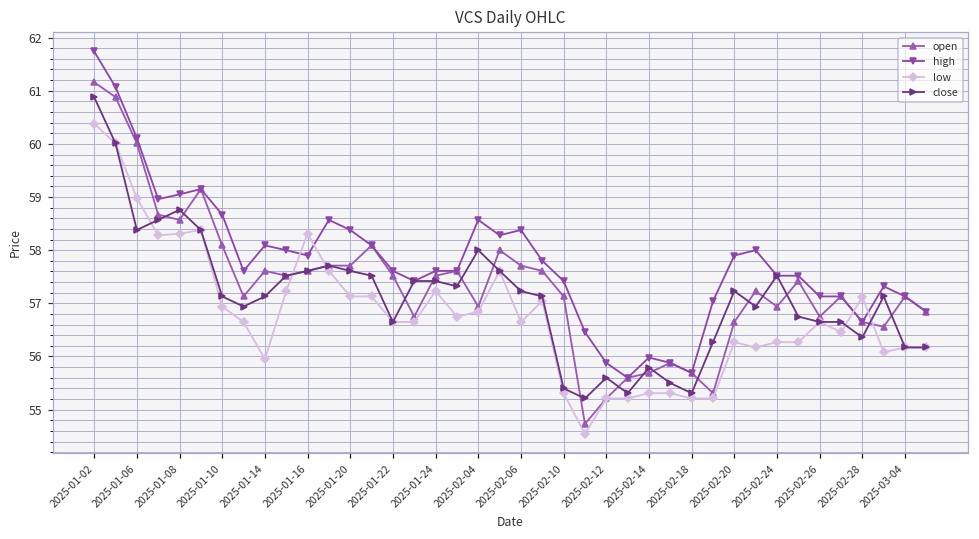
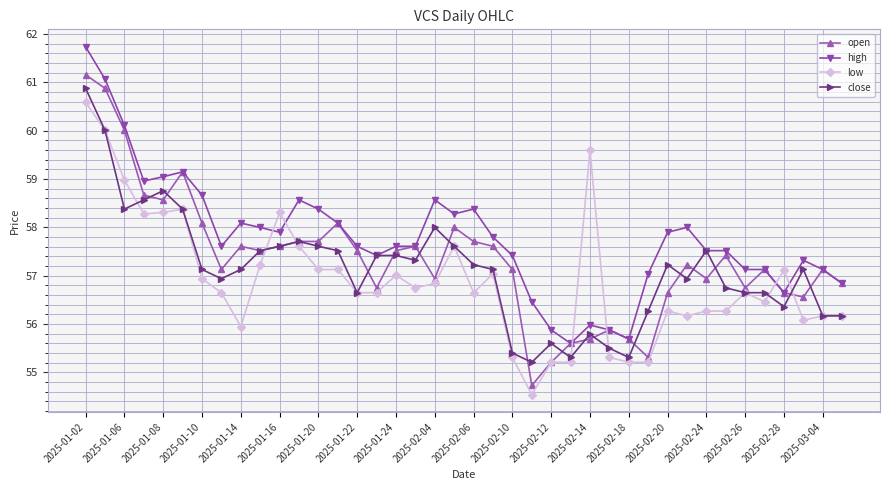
  {
    "low": {
-     "2025-01-02": 60.4,
+     "2025-01-02": 60.6,
      "2025-01-06": 59.0,
      "2025-01-08": 58.3,
      "2025-01-10": 56.9,
      "2025-01-14": 56.0,
      "2025-01-16": 58.3,
      "2025-01-20": 57.1,
-     "2025-01-24": 57.2,
+     "2025-01-24": 57.0,
      "2025-02-04": 56.8,
      "2025-02-06": 56.7,
      "2025-02-10": 55.3,
-     "2025-02-14": 55.3,
+     "2025-02-14": 59.6,
      "2025-02-18": 55.2,
      "2025-02-20": 56.3,
      "2025-02-24": 56.3,
      "2025-02-28": 57.1
    }
  }
